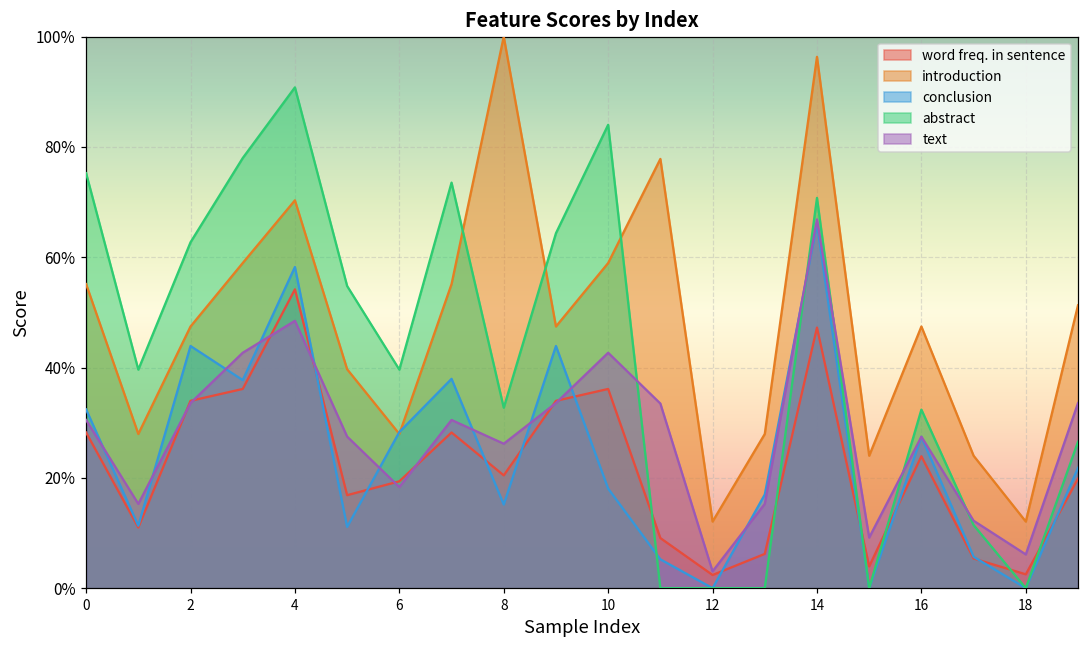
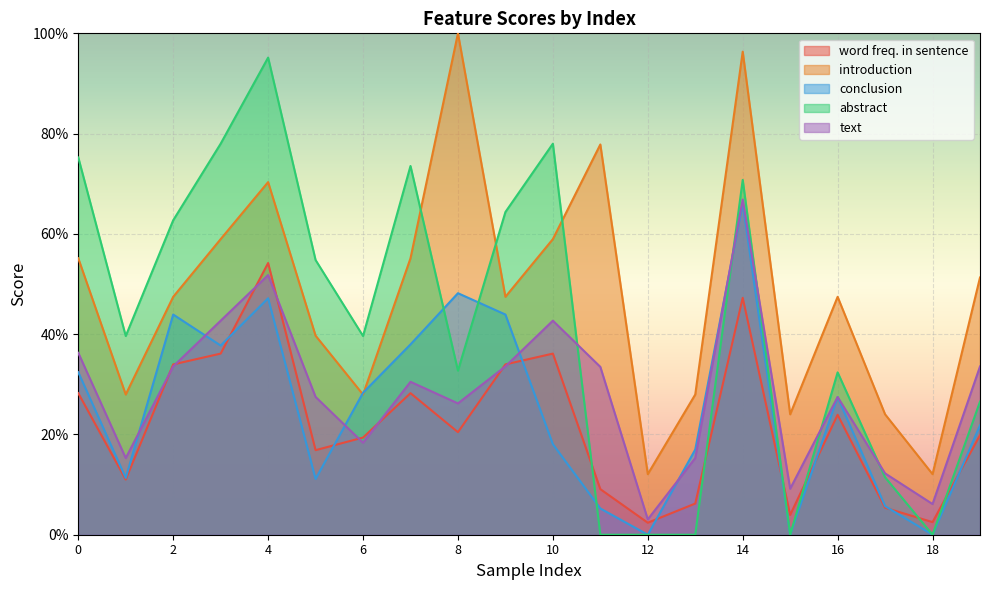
  {
    "conclusion": {
      "0": "32%",
      "2": "44%",
-     "4": "58%",
-     "8": "15%",
+     "4": "47%",
+     "8": "48%",
      "10": "18%",
      "14": "66%"
    },
    "abstract": {
      "0": "75%",
      "2": "63%",
-     "4": "91%",
+     "4": "95%",
      "6": "40%",
      "8": "33%",
-     "10": "84%",
+     "10": "78%",
      "14": "71%",
      "16": "32%"
    },
    "text": {
-     "0": "30%",
-     "4": "48%",
+     "0": "36%",
+     "4": "52%",
      "6": "18%",
      "8": "26%",
      "10": "43%",
      "12": "3%",
      "14": "67%",
      "18": "6%"
    }
  }
